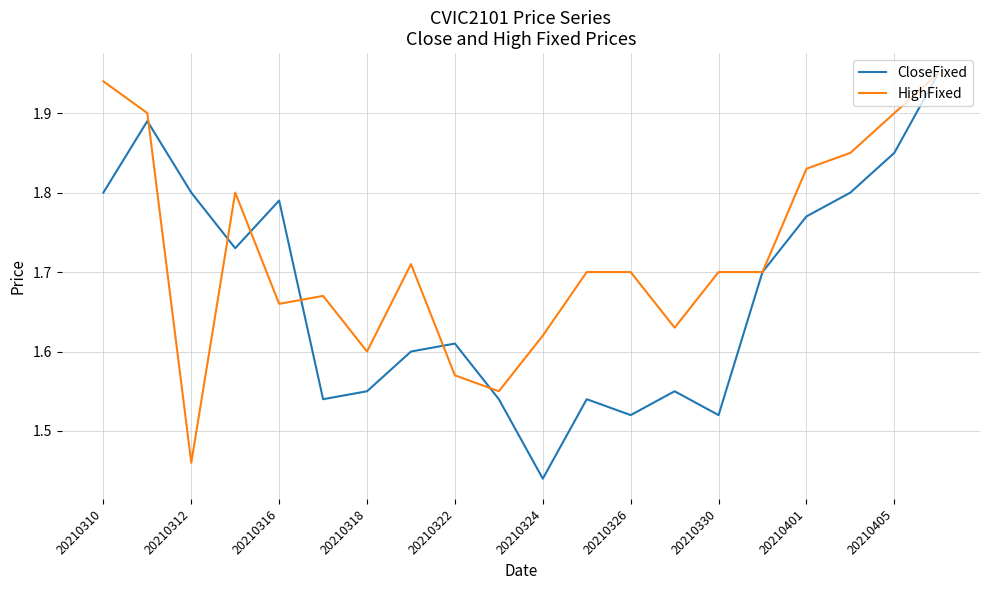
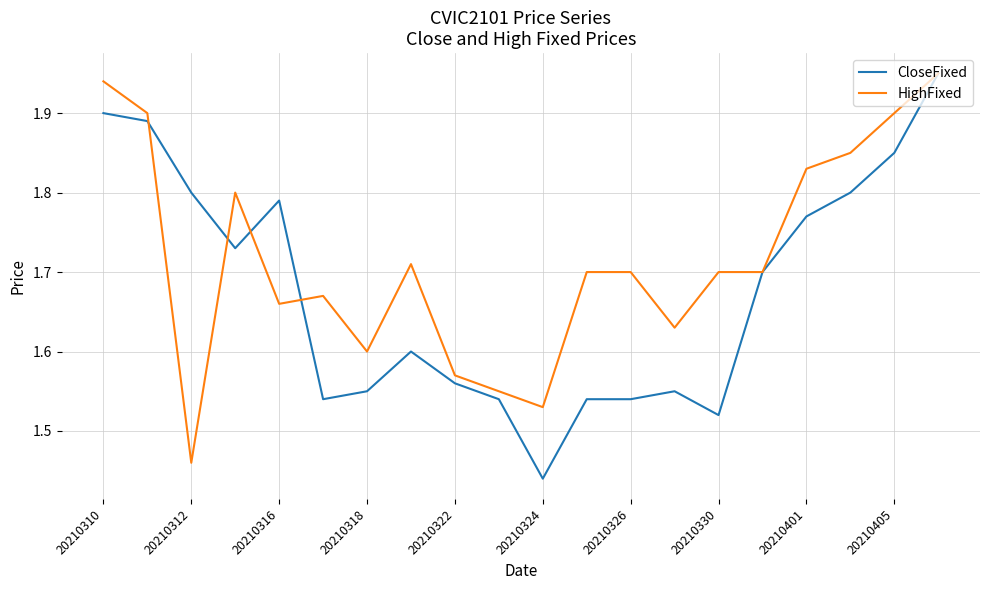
  {
    "CloseFixed": {
-     "20210310": 1.8,
+     "20210310": 1.9,
      "20210312": 1.80,
      "20210316": 1.79,
      "20210318": 1.55,
-     "20210322": 1.61,
+     "20210322": 1.56,
      "20210324": 1.44,
-     "20210326": 1.52,
+     "20210326": 1.54,
      "20210330": 1.52,
      "20210401": 1.77,
      "20210405": 1.85
    },
    "HighFixed": {
      "20210310": 1.94,
      "20210312": 1.46,
      "20210316": 1.66,
      "20210318": 1.60,
      "20210322": 1.57,
-     "20210324": 1.62,
+     "20210324": 1.53,
      "20210326": 1.70,
      "20210330": 1.70,
      "20210401": 1.83,
      "20210405": 1.90
    }
  }
